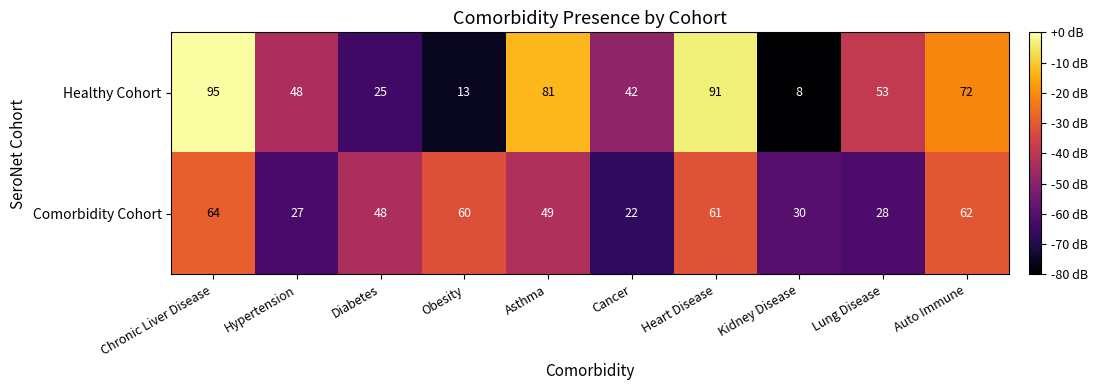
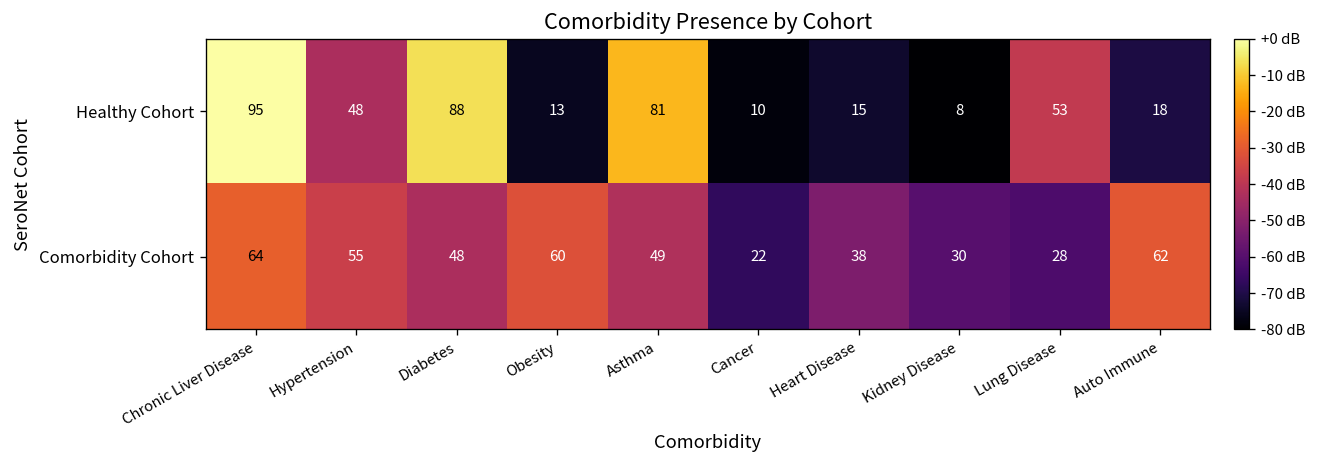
  {
    "Healthy Cohort": {
      "Chronic Liver Disease": 95,
      "Hypertension": 48,
-     "Diabetes": 25,
+     "Diabetes": 88,
      "Obesity": 13,
      "Asthma": 81,
-     "Cancer": 42,
-     "Heart Disease": 91,
+     "Cancer": 10,
+     "Heart Disease": 15,
      "Kidney Disease": 8,
      "Lung Disease": 53,
-     "Auto Immune": 72
+     "Auto Immune": 18
    },
    "Comorbidity Cohort": {
      "Chronic Liver Disease": 64,
-     "Hypertension": 27,
+     "Hypertension": 55,
      "Diabetes": 48,
      "Obesity": 60,
      "Asthma": 49,
      "Cancer": 22,
-     "Heart Disease": 61,
+     "Heart Disease": 38,
      "Kidney Disease": 30,
      "Lung Disease": 28,
      "Auto Immune": 62
    }
  }
